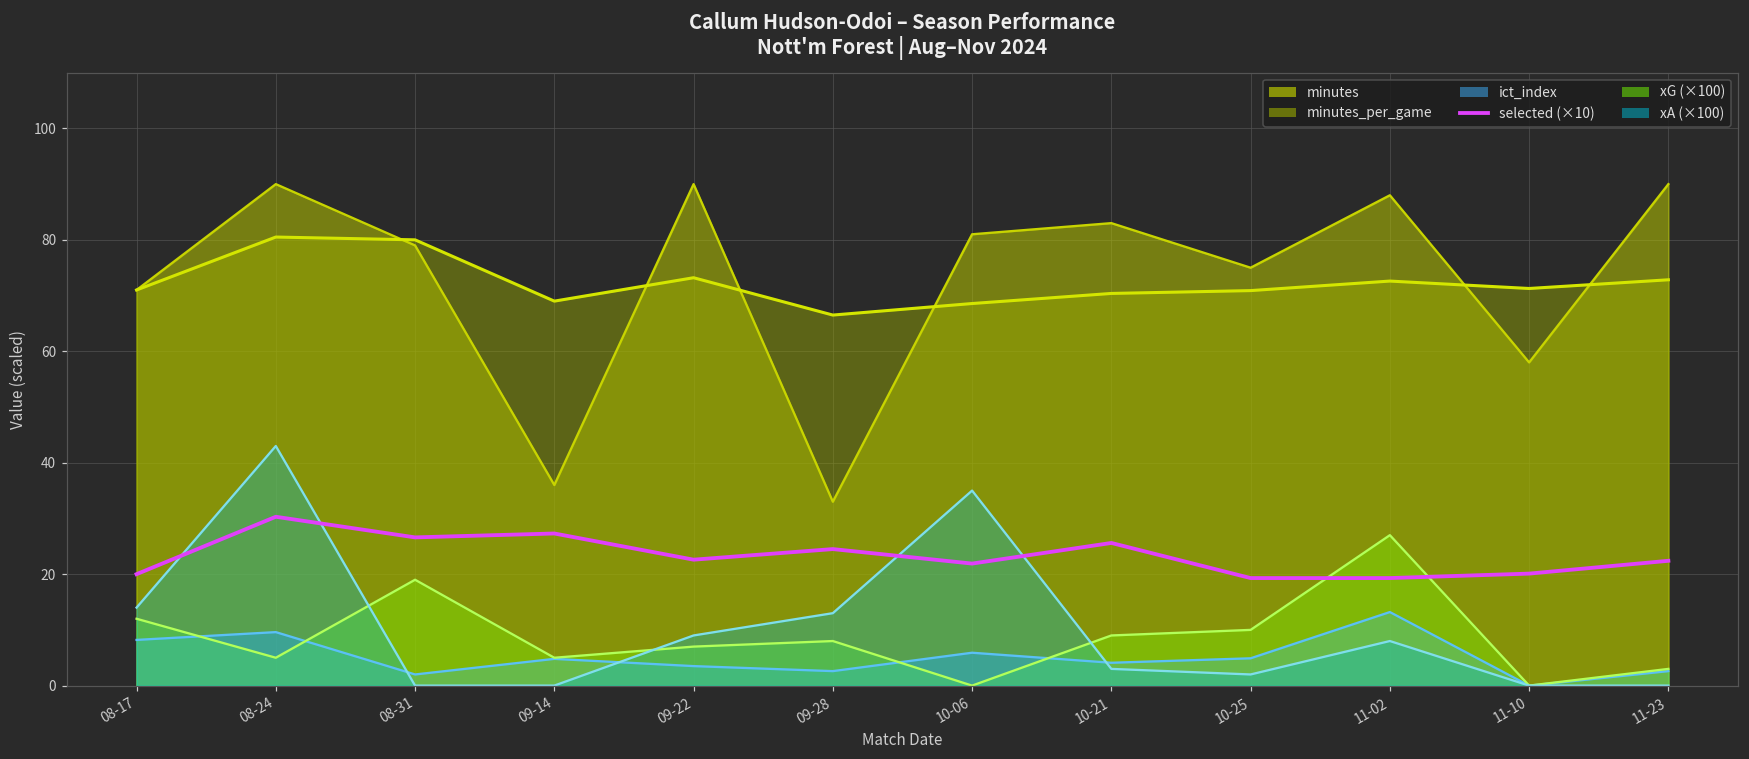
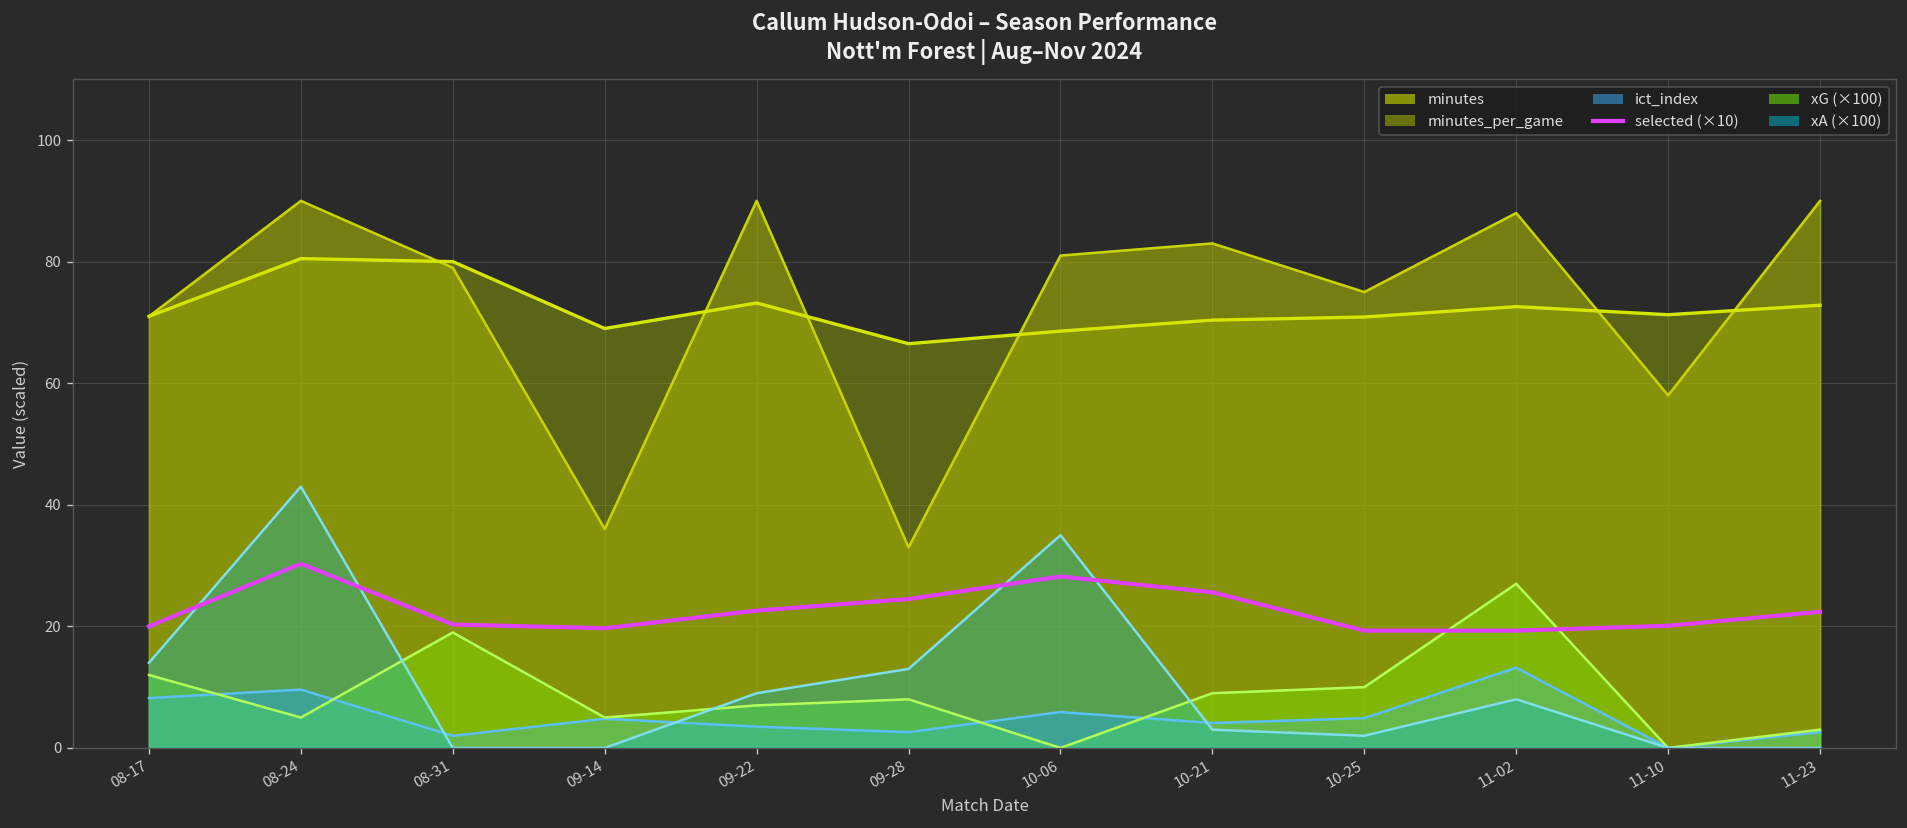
  {
    "selected (×10)": {
      "08-17": 20,
      "08-24": 30,
-     "08-31": 27,
-     "09-14": 27,
+     "08-31": 20,
+     "09-14": 20,
      "09-22": 23,
      "09-28": 25,
-     "10-06": 22,
+     "10-06": 28,
      "10-21": 26,
      "10-25": 19,
      "11-02": 19,
      "11-10": 20,
      "11-23": 22
    }
  }
